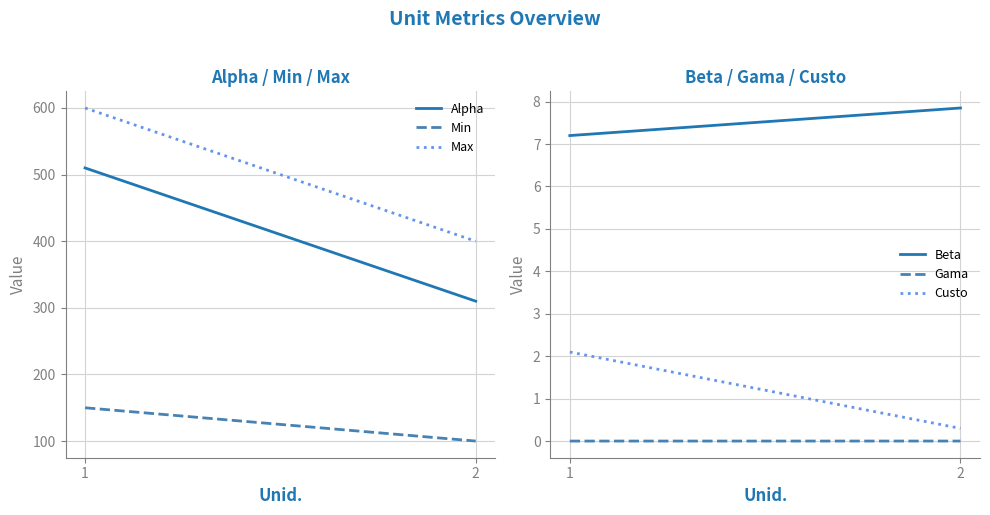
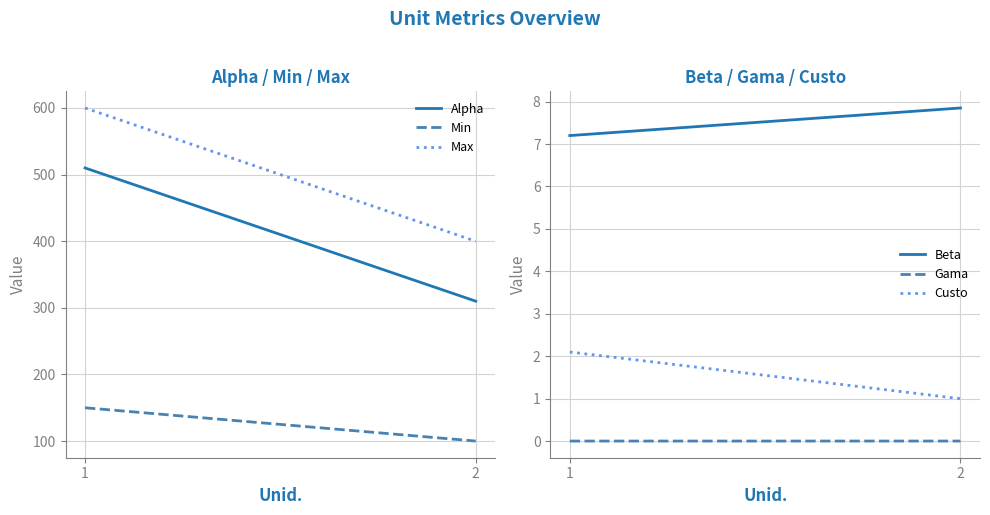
  {
    "Alpha / Min / Max": {
      "Max": {
        "1": 600,
        "2": 400
      }
    },
    "Beta / Gama / Custo": {
      "Custo": {
        "1": 2.1,
-       "2": 0.3
+       "2": 1.0
      }
    }
  }
